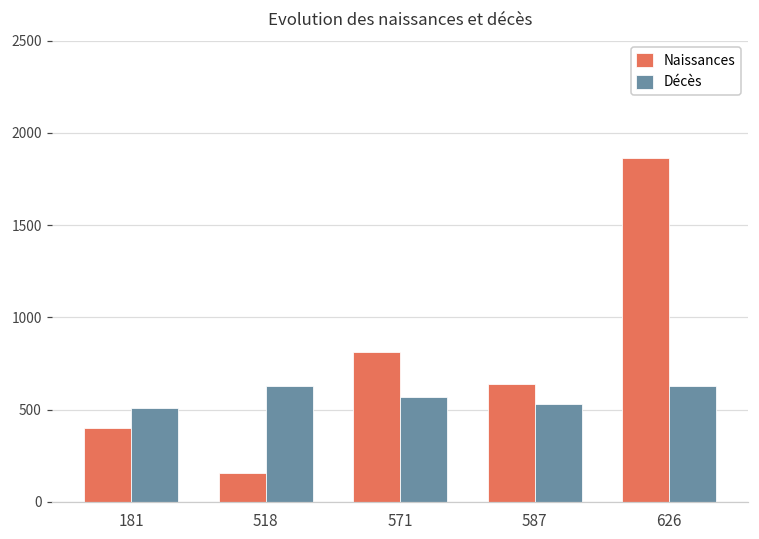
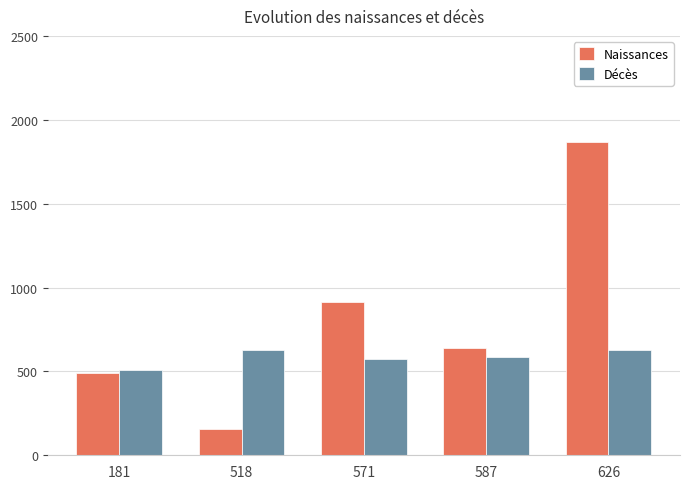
  {
    "Naissances": {
-     "181": 400,
+     "181": 490,
      "518": 160,
-     "571": 810,
+     "571": 910,
      "587": 640,
      "626": 1870
    },
    "Décès": {
      "181": 510,
      "518": 630,
      "571": 570,
-     "587": 530,
+     "587": 590,
      "626": 630
    }
  }
